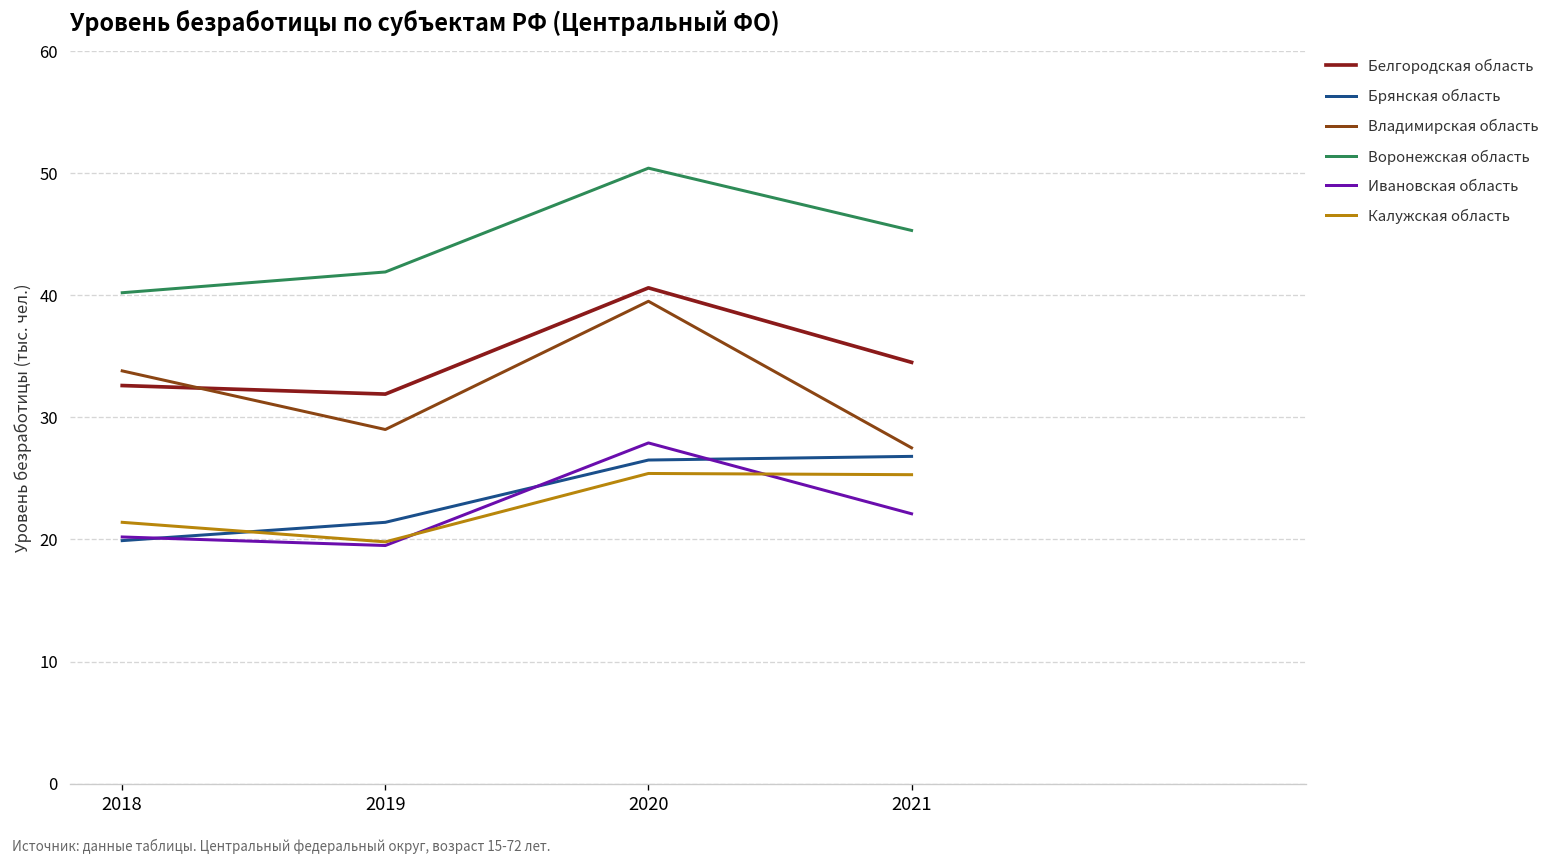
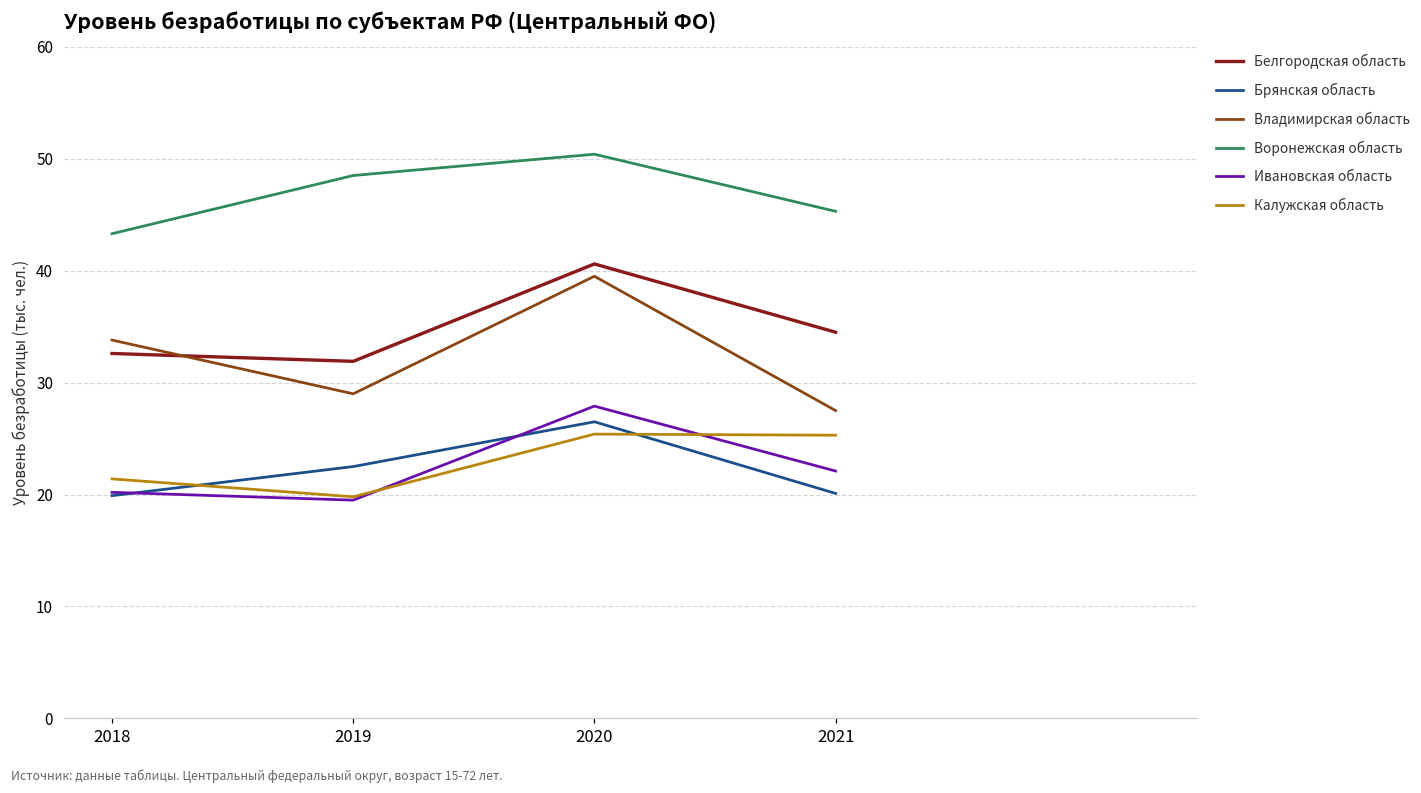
  {
    "Брянская область": {
      "2018": 19.9,
-     "2019": 21.4,
+     "2019": 22.5,
      "2020": 26.5,
-     "2021": 26.8
+     "2021": 20.1
    },
    "Воронежская область": {
-     "2018": 40.2,
-     "2019": 41.9,
+     "2018": 43.3,
+     "2019": 48.5,
      "2020": 50.4,
      "2021": 45.3
    },
    "Ивановская область": {
      "2018": 20.2,
      "2019": 19.5,
      "2020": 27.9,
      "2021": 22.1
    },
    "Калужская область": {
      "2018": 21.4,
      "2019": 19.8,
      "2020": 25.4,
      "2021": 25.3
    }
  }
